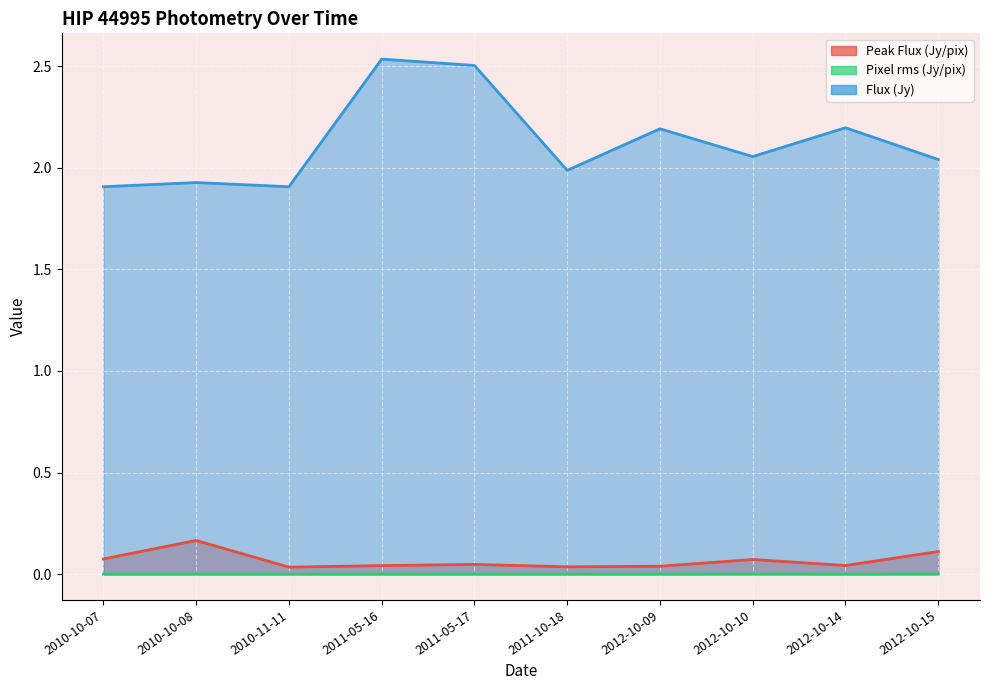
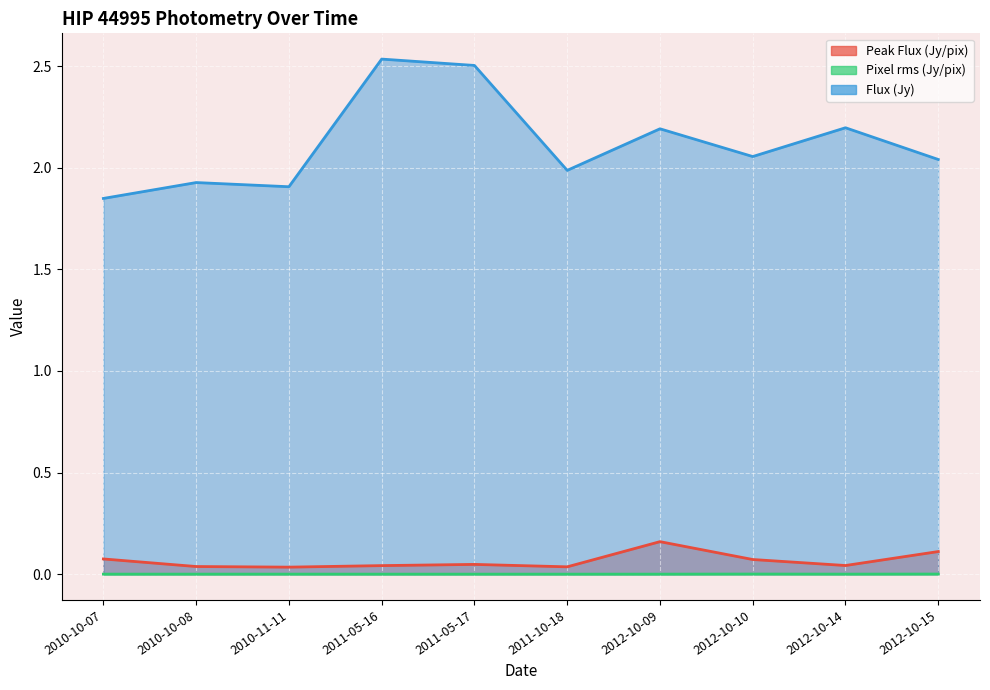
  {
    "Peak Flux (Jy/pix)": {
      "2010-10-07": 0.07,
-     "2010-10-08": 0.17,
+     "2010-10-08": 0.04,
      "2010-11-11": 0.03,
      "2011-05-16": 0.04,
      "2011-05-17": 0.05,
      "2011-10-18": 0.04,
-     "2012-10-09": 0.04,
+     "2012-10-09": 0.16,
      "2012-10-10": 0.07,
      "2012-10-14": 0.04,
      "2012-10-15": 0.11
    },
    "Pixel rms (Jy/pix)": {
      "2010-10-07": 0.00,
      "2010-10-08": 0.00,
      "2010-11-11": 0.00,
      "2011-05-16": 0.00,
      "2011-05-17": 0.00,
      "2011-10-18": 0.00,
      "2012-10-09": 0.00,
      "2012-10-10": 0.00,
      "2012-10-14": 0.00,
      "2012-10-15": 0.00
    },
    "Flux (Jy)": {
-     "2010-10-07": 1.91,
+     "2010-10-07": 1.85,
      "2010-10-08": 1.93,
      "2010-11-11": 1.91,
      "2011-05-16": 2.53,
      "2011-05-17": 2.50,
      "2011-10-18": 1.99,
      "2012-10-09": 2.19,
      "2012-10-10": 2.05,
      "2012-10-14": 2.20,
      "2012-10-15": 2.04
    }
  }
